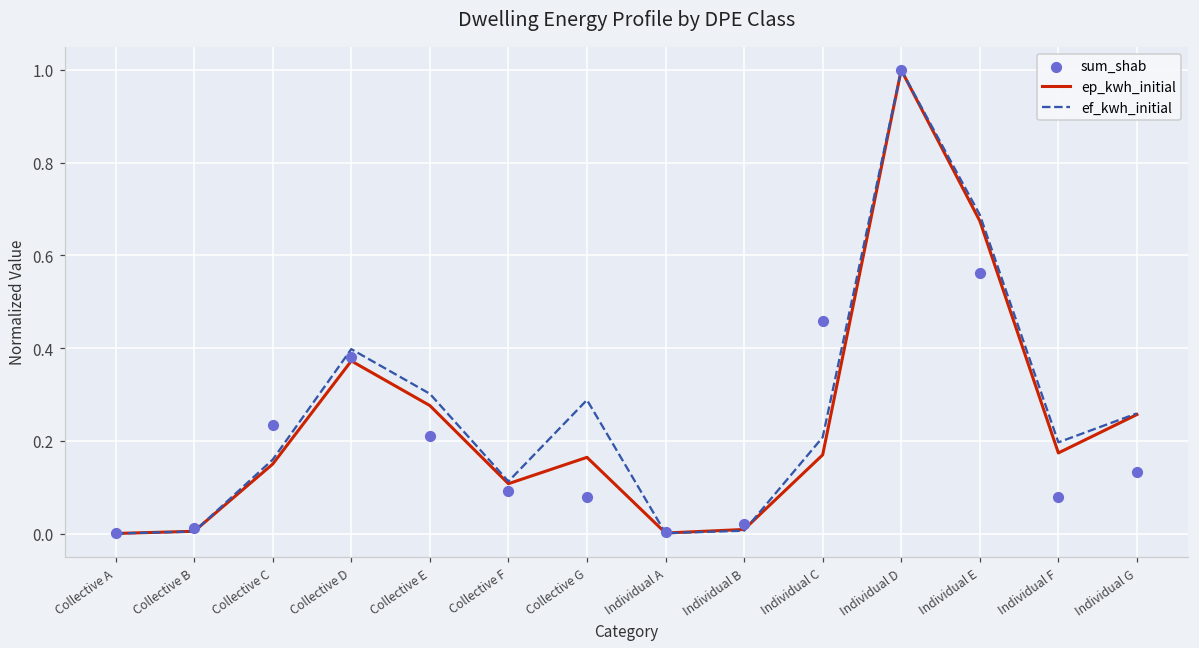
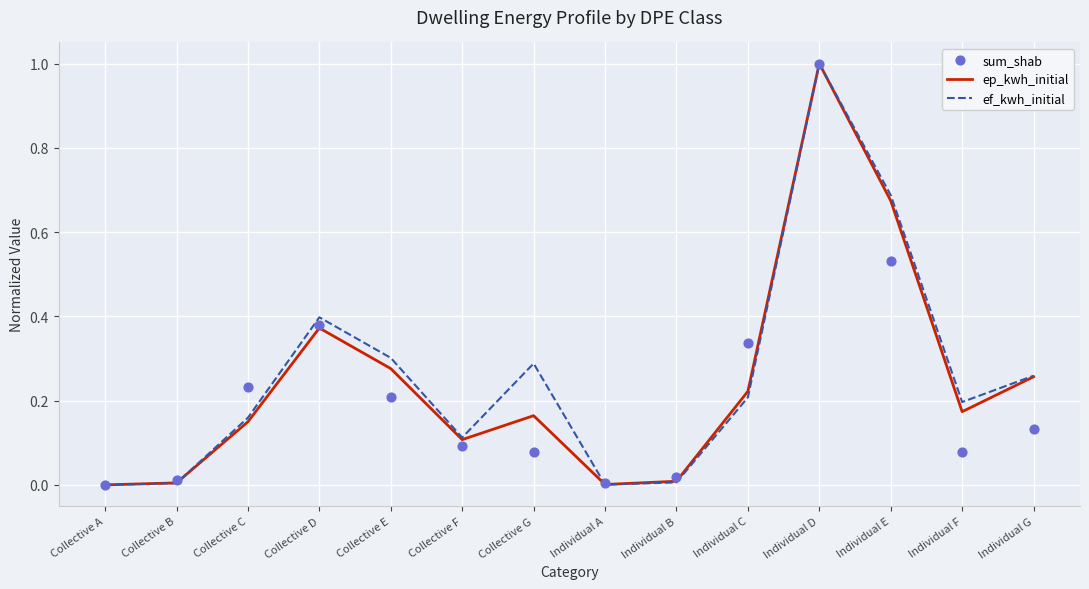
  {
    "ep_kwh_initial": {
      "Collective C": 0.15,
      "Collective D": 0.37,
      "Collective E": 0.28,
      "Collective G": 0.16,
-     "Individual C": 0.17,
+     "Individual C": 0.22,
      "Individual E": 0.67,
      "Individual F": 0.17
    },
    "sum_shab": {
-     "Individual C": 0.46,
-     "Individual E": 0.56
+     "Individual C": 0.34,
+     "Individual E": 0.53
    },
    "ef_kwh_initial": {
      "Collective C": 0.16,
      "Collective D": 0.40,
      "Collective E": 0.30,
      "Collective G": 0.29,
      "Individual C": 0.21,
      "Individual E": 0.69,
      "Individual F": 0.20
    }
  }
